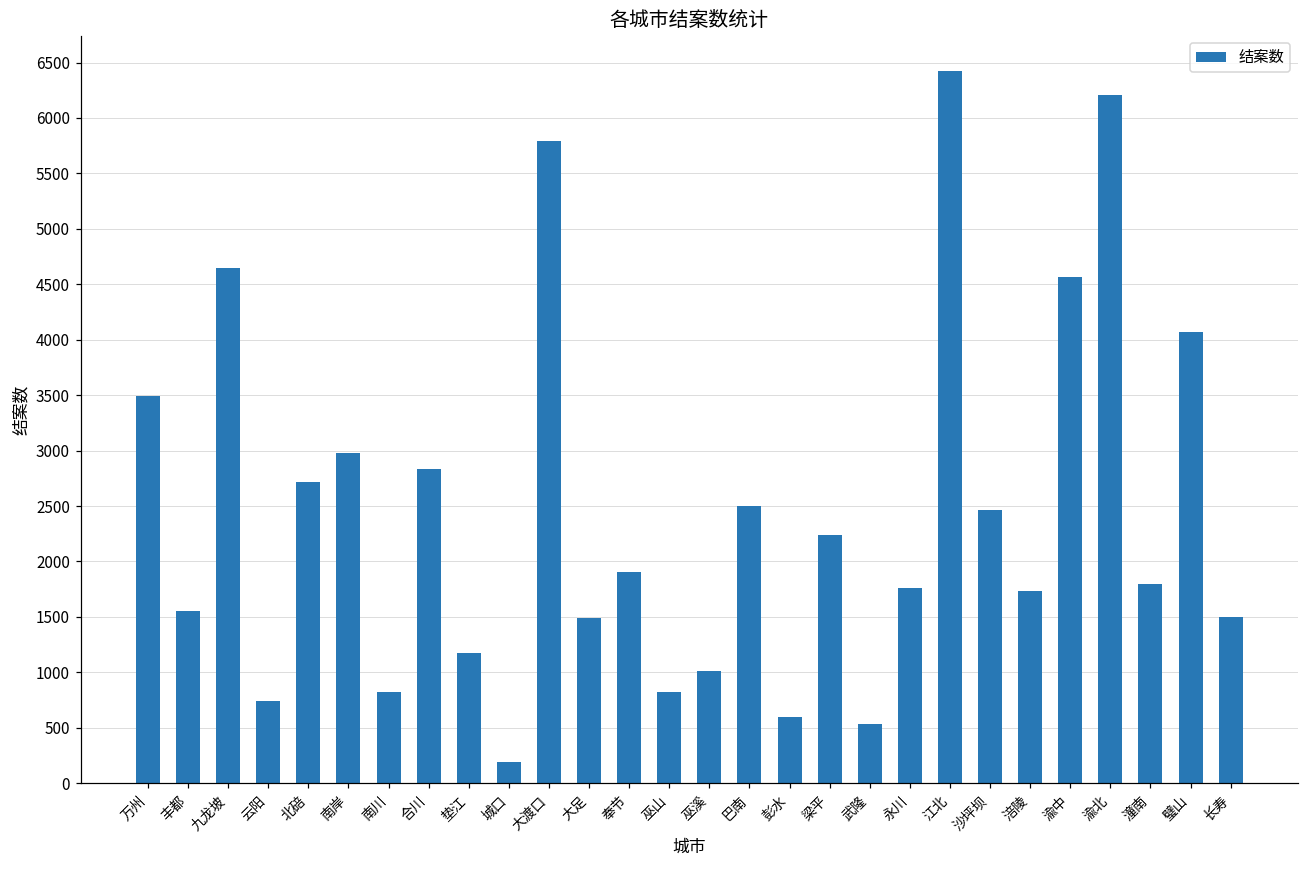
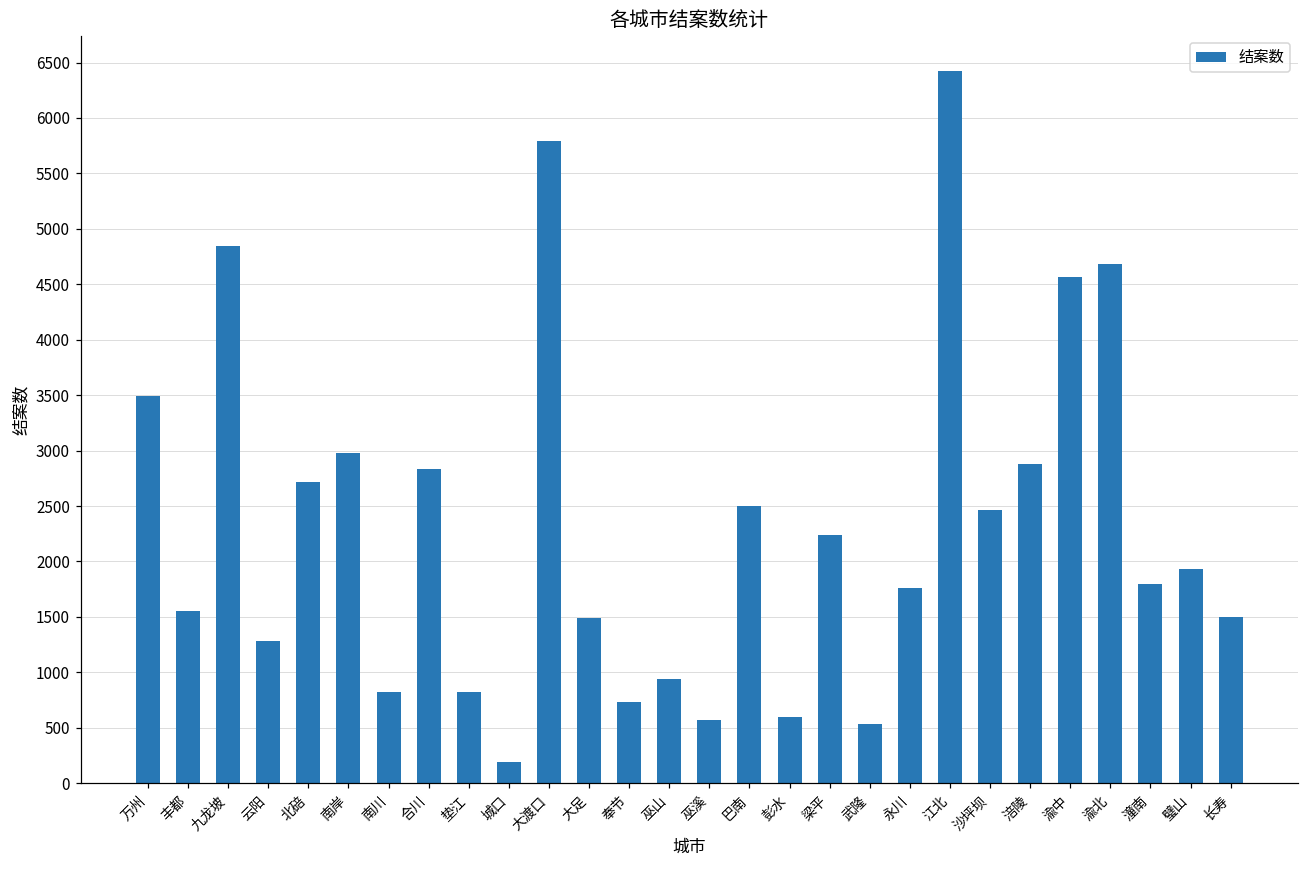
  {
    "万州": 3490,
    "丰都": 1550,
-   "九龙坡": 4650,
-   "云阳": 740,
+   "九龙坡": 4850,
+   "云阳": 1290,
    "北碚": 2720,
    "南岸": 2980,
    "南川": 820,
    "合川": 2830,
-   "垫江": 1180,
+   "垫江": 830,
    "城口": 190,
    "大渡口": 5790,
    "大足": 1490,
-   "奉节": 1900,
-   "巫山": 820,
-   "巫溪": 1010,
+   "奉节": 740,
+   "巫山": 940,
+   "巫溪": 570,
    "巴南": 2500,
    "彭水": 600,
    "梁平": 2240,
    "武隆": 540,
    "永川": 1760,
    "江北": 6420,
    "沙坪坝": 2470,
-   "涪陵": 1730,
+   "涪陵": 2880,
    "渝中": 4570,
-   "渝北": 6200,
+   "渝北": 4680,
    "潼南": 1800,
-   "璧山": 4070,
+   "璧山": 1940,
    "长寿": 1500
  }
